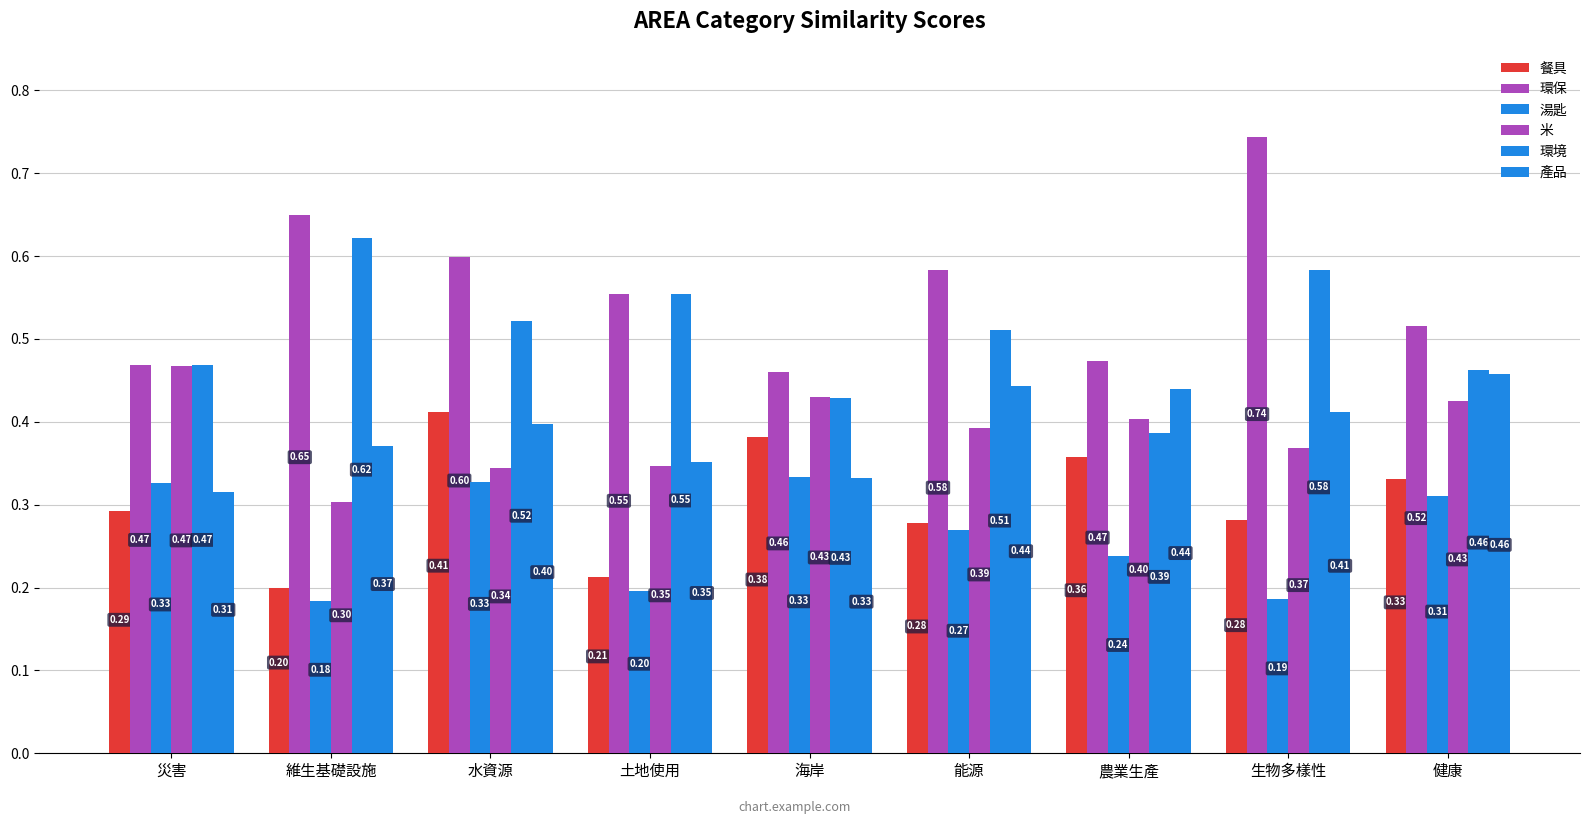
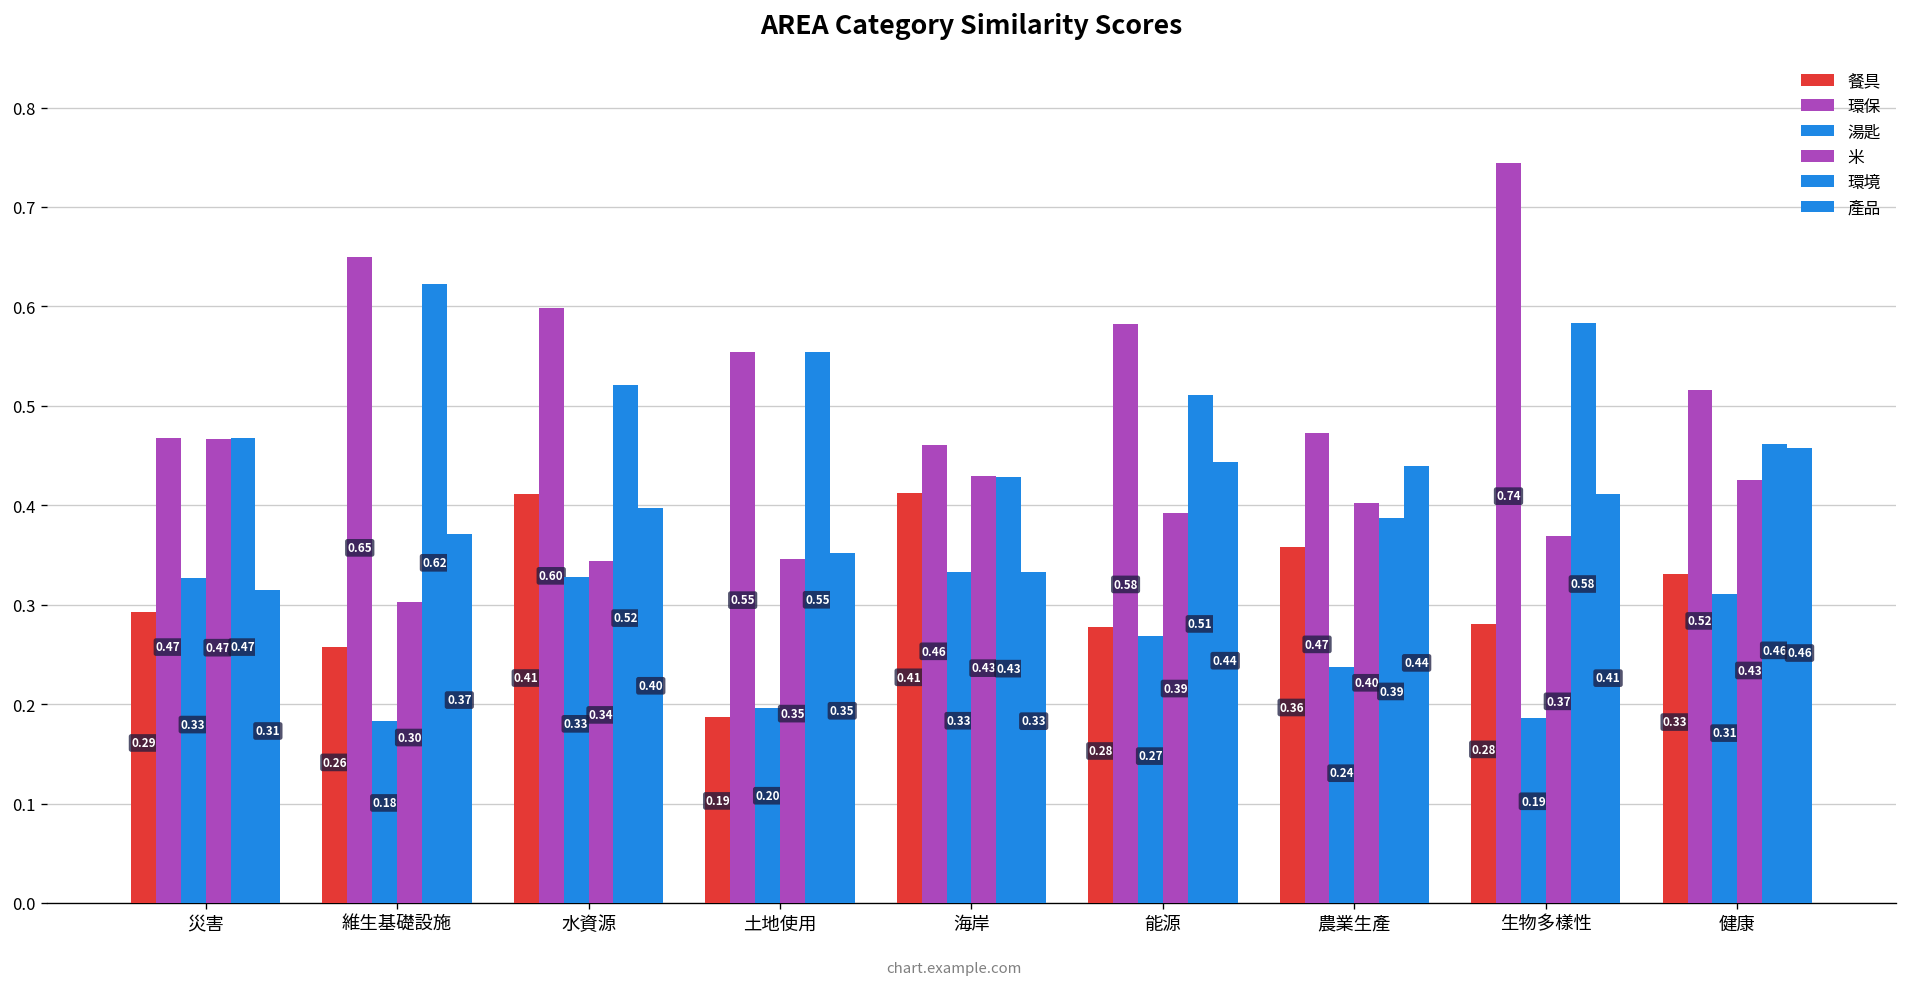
  {
    "餐具": {
-     "維生基礎設施": 0.20,
-     "土地使用": 0.21,
-     "海岸": 0.38
+     "維生基礎設施": 0.26,
+     "土地使用": 0.19,
+     "海岸": 0.41
    }
  }
